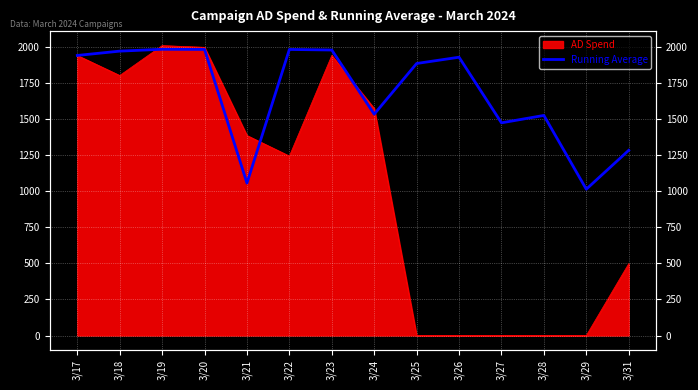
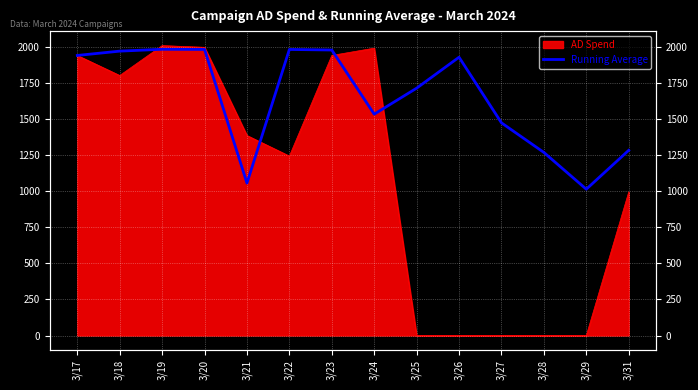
  {
    "AD Spend": {
      "3/18": 1800,
      "3/19": 2010,
      "3/21": 1390,
      "3/22": 1240,
      "3/23": 1940,
-     "3/24": 1570,
+     "3/24": 1990,
      "3/25": 0,
      "3/26": 0,
      "3/27": 0,
      "3/28": 0,
      "3/29": 0,
-     "3/31": 500
+     "3/31": 1000
    },
    "Running Average": {
      "3/18": 1970,
      "3/19": 1980,
      "3/21": 1060,
      "3/22": 1980,
      "3/23": 1980,
      "3/24": 1530,
-     "3/25": 1890,
+     "3/25": 1710,
      "3/26": 1930,
      "3/27": 1470,
-     "3/28": 1530,
+     "3/28": 1270,
      "3/29": 1010,
      "3/31": 1280
    }
  }
